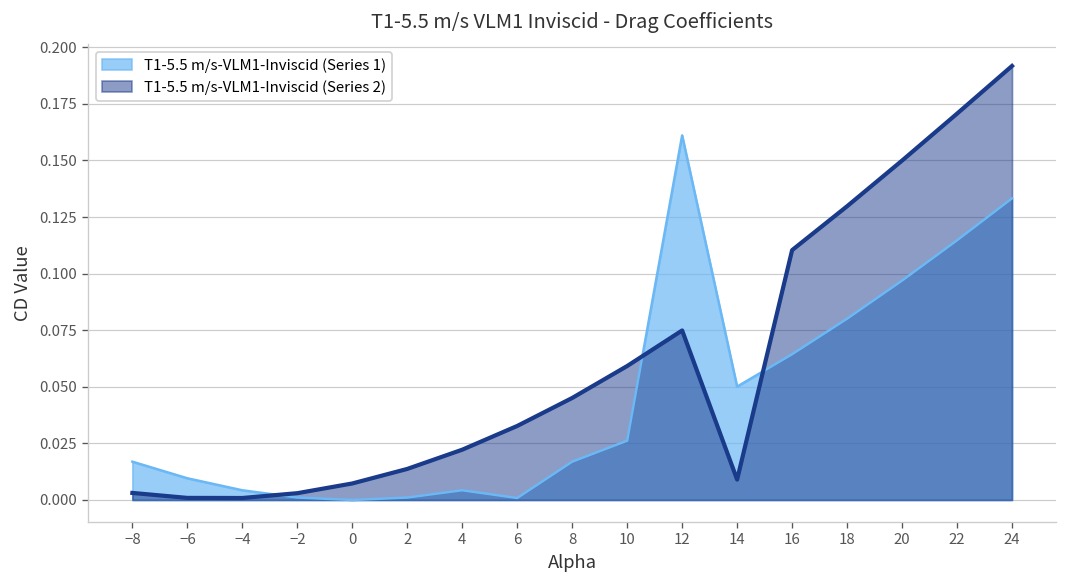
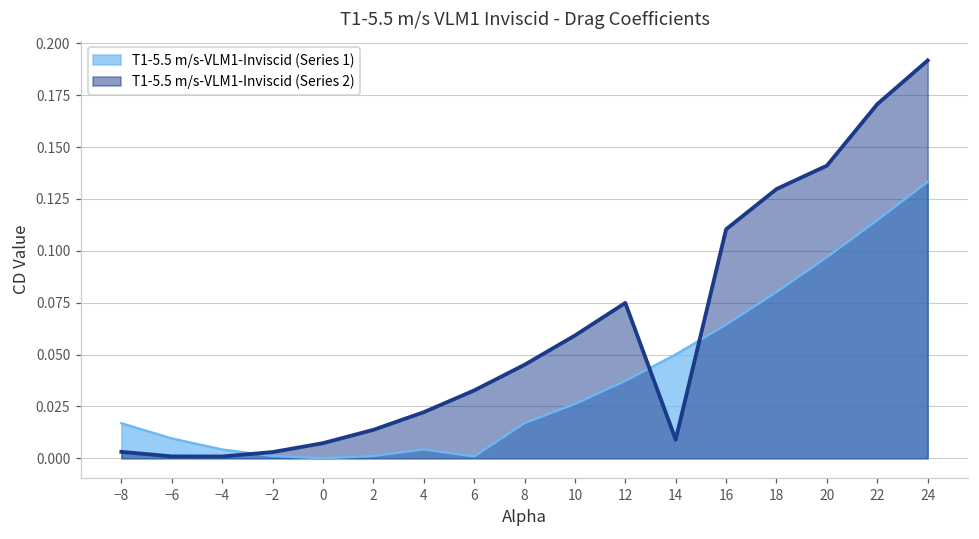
  {
    "T1-5.5 m/s-VLM1-Inviscid (Series 1)": {
      "−8": 0.017,
      "−6": 0.010,
      "−4": 0.004,
      "−2": 0.001,
      "0": 0.000,
      "2": 0.001,
      "4": 0.004,
      "6": 0.001,
      "8": 0.017,
      "10": 0.026,
-     "12": 0.161,
+     "12": 0.037,
      "14": 0.050,
      "16": 0.064,
      "18": 0.080,
      "20": 0.097,
      "22": 0.115,
      "24": 0.133
    },
    "T1-5.5 m/s-VLM1-Inviscid (Series 2)": {
      "−8": 0.003,
      "−6": 0.001,
      "−4": 0.001,
      "−2": 0.003,
      "0": 0.007,
      "2": 0.014,
      "4": 0.022,
      "6": 0.033,
      "8": 0.045,
      "10": 0.059,
      "12": 0.075,
      "14": 0.009,
      "16": 0.110,
      "18": 0.130,
-     "20": 0.150,
+     "20": 0.141,
      "22": 0.171,
      "24": 0.192
    }
  }
